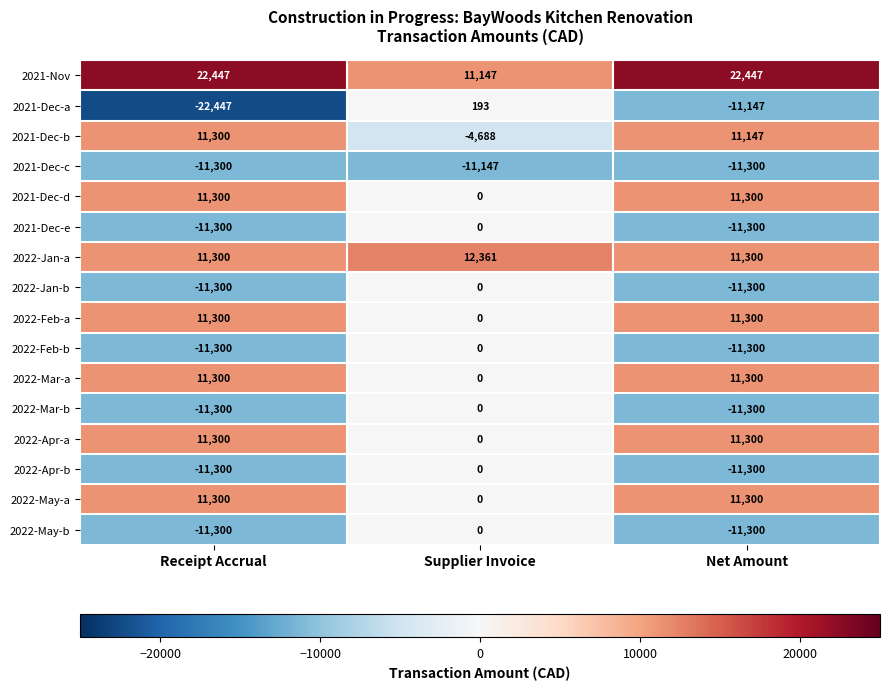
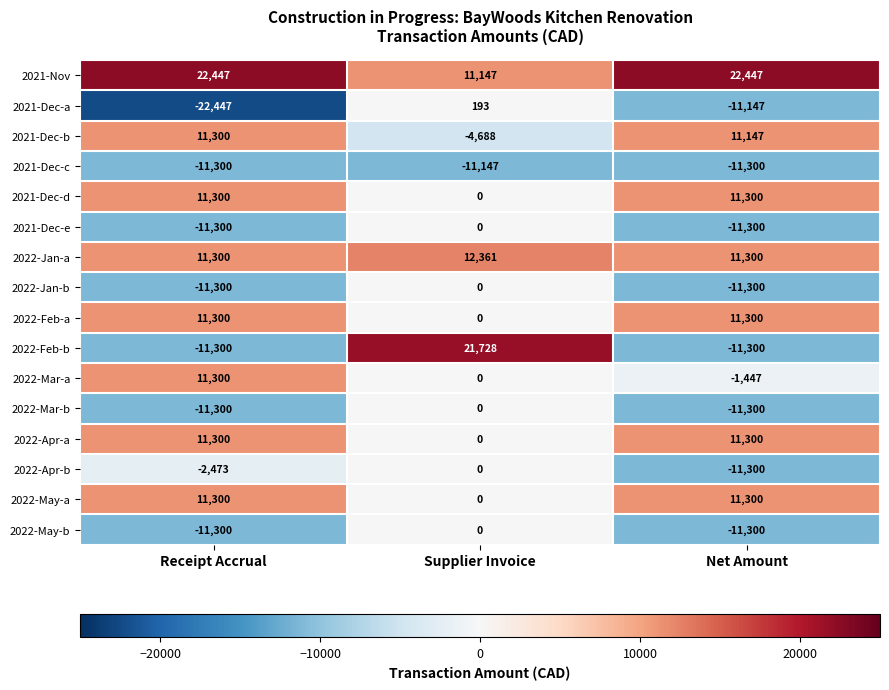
  {
    "2021-Nov": {
      "Receipt Accrual": "22,447",
      "Supplier Invoice": "11,147",
      "Net Amount": "22,447"
    },
    "2021-Dec-a": {
      "Receipt Accrual": "-22,447",
      "Supplier Invoice": "193",
      "Net Amount": "-11,147"
    },
    "2021-Dec-b": {
      "Receipt Accrual": "11,300",
      "Supplier Invoice": "-4,688",
      "Net Amount": "11,147"
    },
    "2021-Dec-c": {
      "Receipt Accrual": "-11,300",
      "Supplier Invoice": "-11,147",
      "Net Amount": "-11,300"
    },
    "2021-Dec-d": {
      "Receipt Accrual": "11,300",
      "Supplier Invoice": "0",
      "Net Amount": "11,300"
    },
    "2021-Dec-e": {
      "Receipt Accrual": "-11,300",
      "Supplier Invoice": "0",
      "Net Amount": "-11,300"
    },
    "2022-Jan-a": {
      "Receipt Accrual": "11,300",
      "Supplier Invoice": "12,361",
      "Net Amount": "11,300"
    },
    "2022-Jan-b": {
      "Receipt Accrual": "-11,300",
      "Supplier Invoice": "0",
      "Net Amount": "-11,300"
    },
    "2022-Feb-a": {
      "Receipt Accrual": "11,300",
      "Supplier Invoice": "0",
      "Net Amount": "11,300"
    },
    "2022-Feb-b": {
      "Receipt Accrual": "-11,300",
-     "Supplier Invoice": "0",
+     "Supplier Invoice": "21,728",
      "Net Amount": "-11,300"
    },
    "2022-Mar-a": {
      "Receipt Accrual": "11,300",
      "Supplier Invoice": "0",
-     "Net Amount": "11,300"
+     "Net Amount": "-1,447"
    },
    "2022-Mar-b": {
      "Receipt Accrual": "-11,300",
      "Supplier Invoice": "0",
      "Net Amount": "-11,300"
    },
    "2022-Apr-a": {
      "Receipt Accrual": "11,300",
      "Supplier Invoice": "0",
      "Net Amount": "11,300"
    },
    "2022-Apr-b": {
-     "Receipt Accrual": "-11,300",
+     "Receipt Accrual": "-2,473",
      "Supplier Invoice": "0",
      "Net Amount": "-11,300"
    },
    "2022-May-a": {
      "Receipt Accrual": "11,300",
      "Supplier Invoice": "0",
      "Net Amount": "11,300"
    },
    "2022-May-b": {
      "Receipt Accrual": "-11,300",
      "Supplier Invoice": "0",
      "Net Amount": "-11,300"
    }
  }
